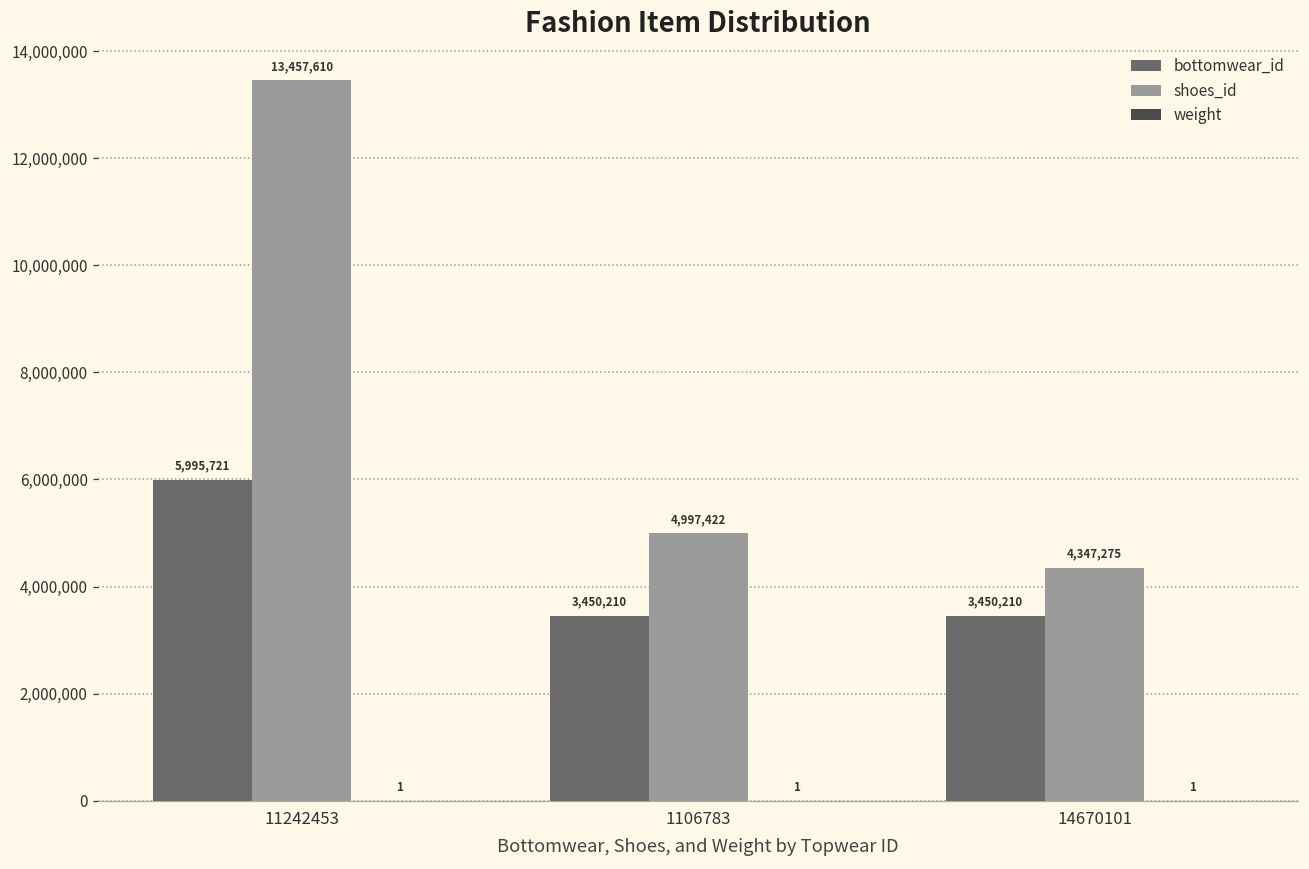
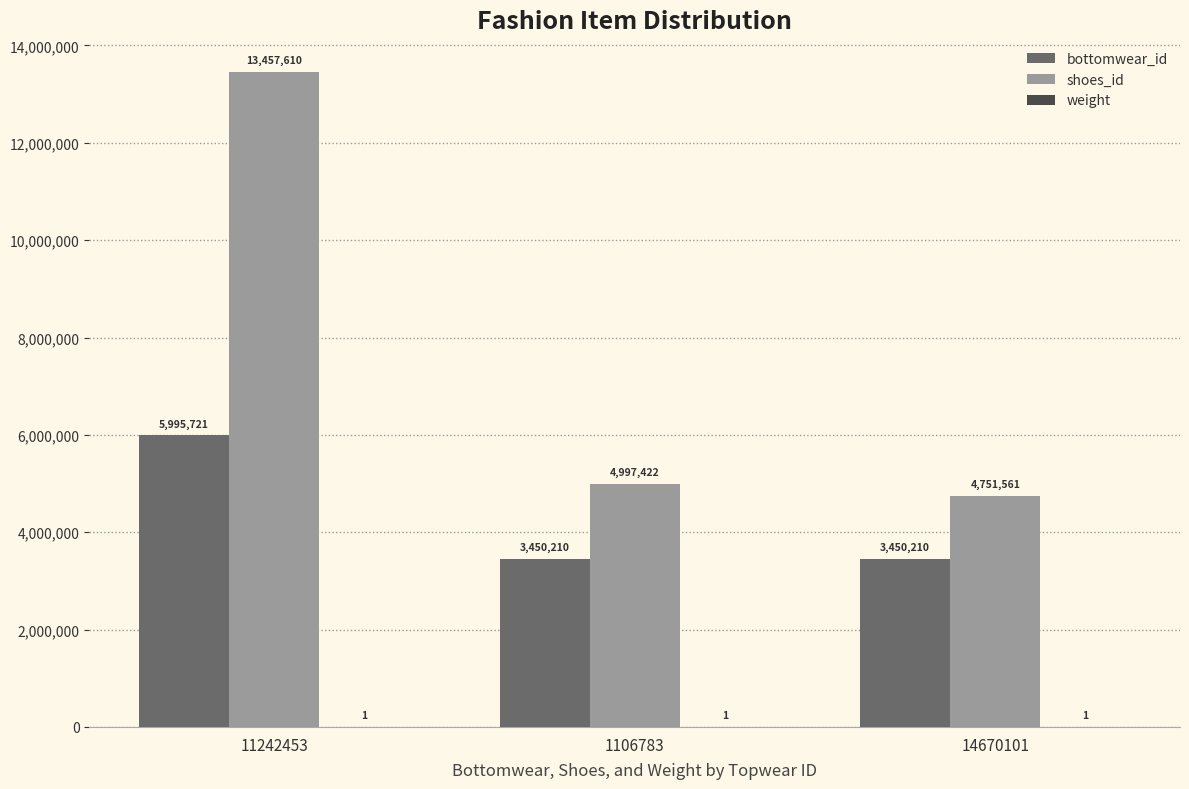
  {
    "shoes_id": {
      "11242453": "13,457,610",
      "1106783": "4,997,422",
-     "14670101": "4,347,275"
+     "14670101": "4,751,561"
    }
  }
